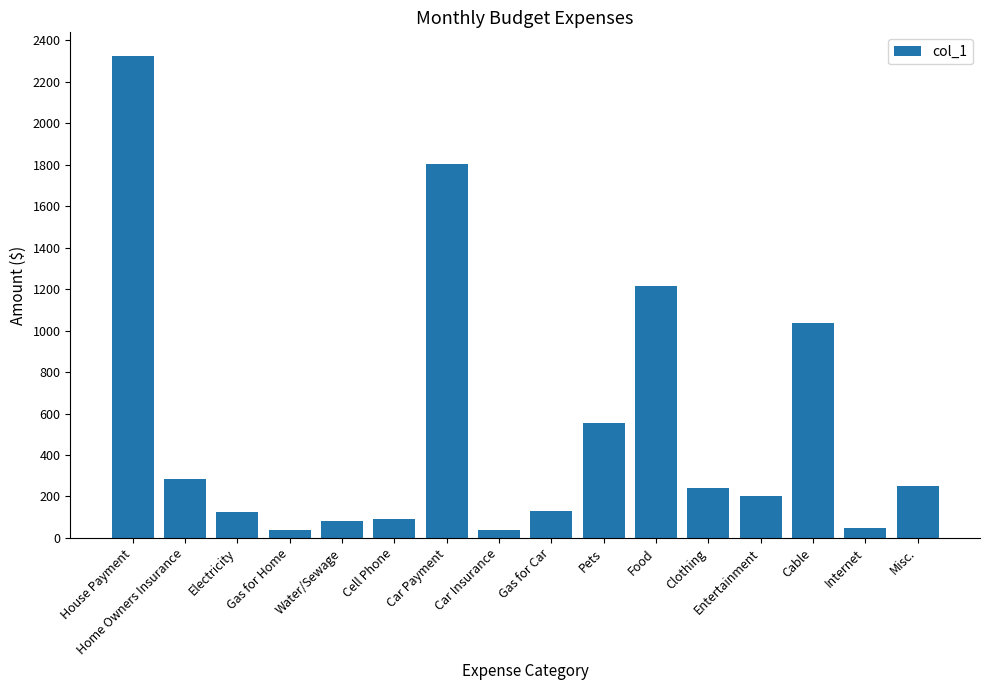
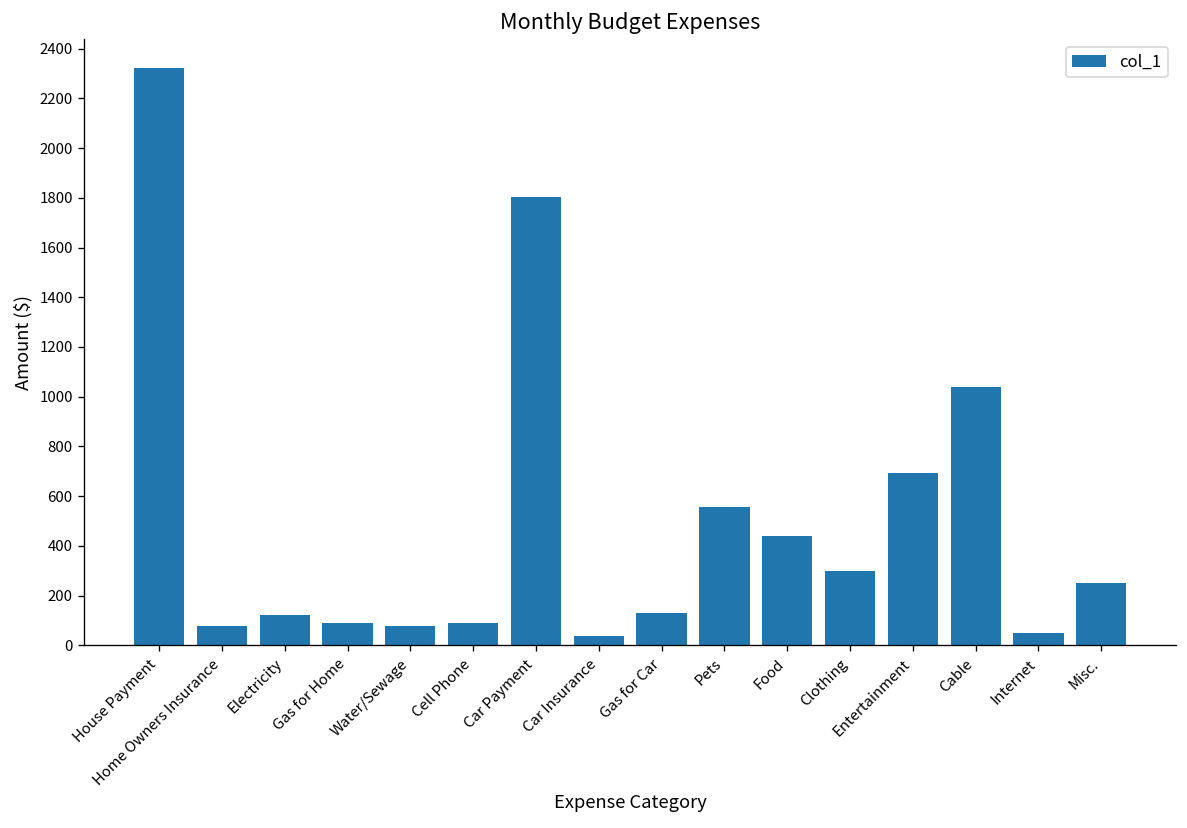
  {
    "House Payment": 2320,
-   "Home Owners Insurance": 280,
+   "Home Owners Insurance": 80,
    "Electricity": 120,
-   "Gas for Home": 40,
+   "Gas for Home": 90,
    "Water/Sewage": 80,
    "Cell Phone": 90,
    "Car Payment": 1800,
    "Car Insurance": 40,
    "Gas for Car": 130,
    "Pets": 560,
-   "Food": 1220,
-   "Clothing": 240,
-   "Entertainment": 200,
+   "Food": 440,
+   "Clothing": 300,
+   "Entertainment": 690,
    "Cable": 1040,
    "Internet": 50,
    "Misc.": 250
  }
